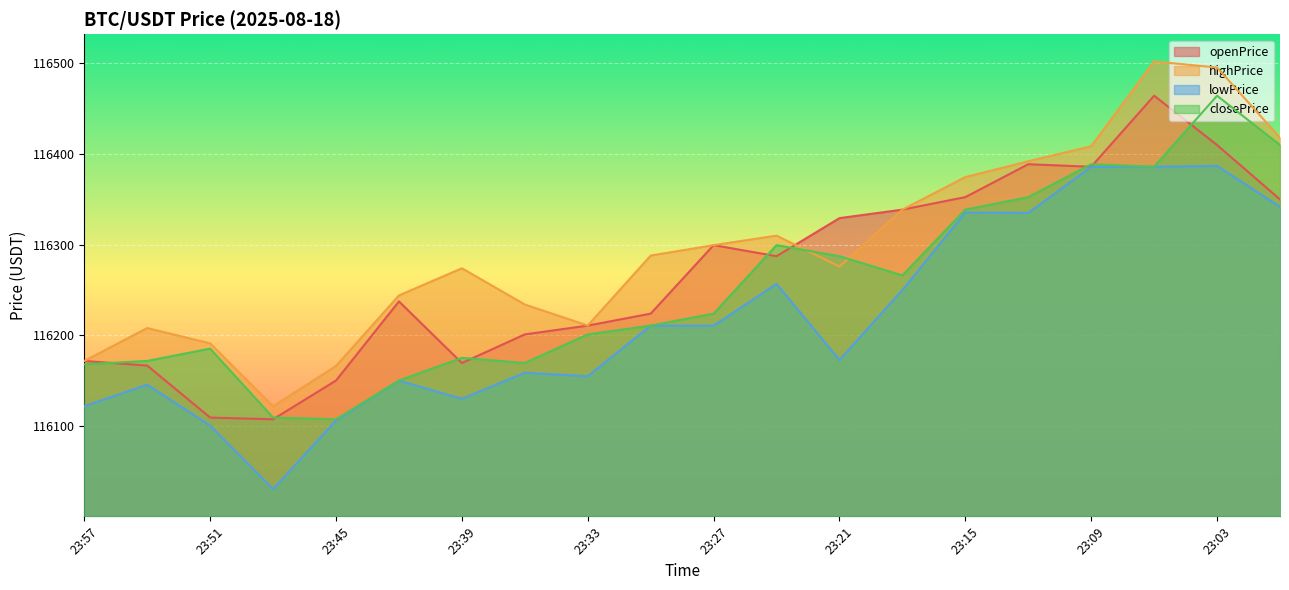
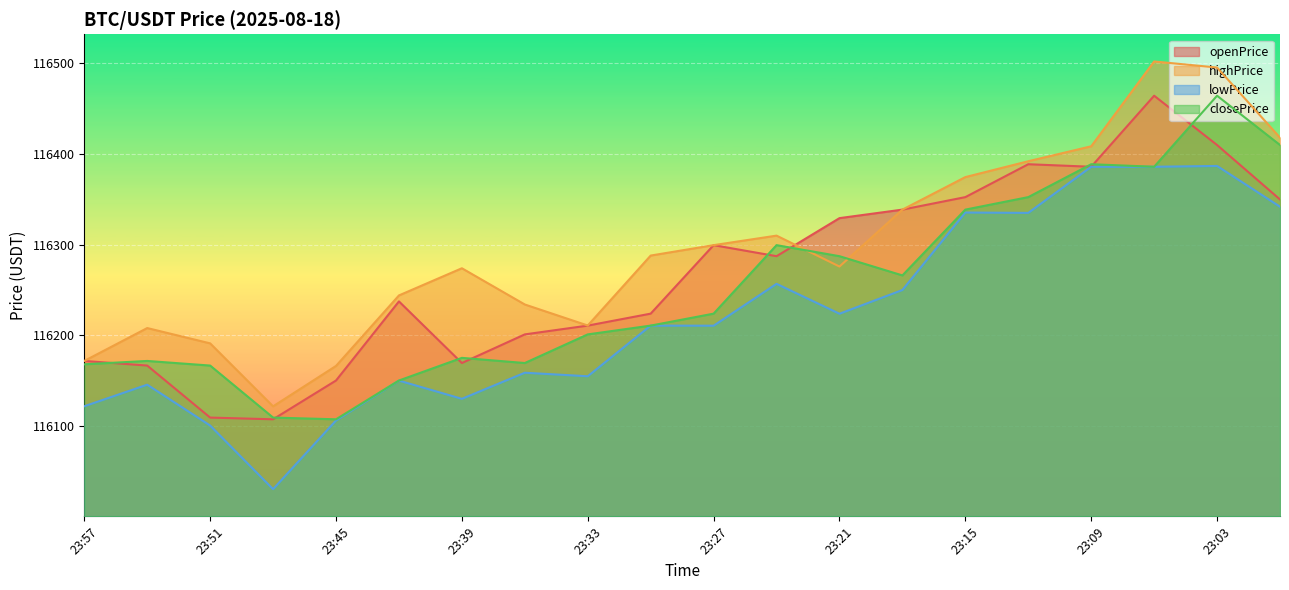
  {
    "openPrice": {
      "23:51": 116110,
      "23:45": 116150,
      "23:39": 116170,
      "23:21": 116330,
      "23:15": 116350,
      "23:03": 116410
    },
    "highPrice": {
      "23:51": 116190,
      "23:45": 116170,
      "23:39": 116270,
      "23:21": 116280,
      "23:15": 116370,
      "23:09": 116410
    },
    "lowPrice": {
      "23:57": 116120,
      "23:51": 116100,
      "23:39": 116130,
      "23:33": 116150,
      "23:27": 116210,
-     "23:21": 116170,
+     "23:21": 116220,
      "23:15": 116340,
      "23:03": 116390
    },
    "closePrice": {
      "23:57": 116170,
-     "23:51": 116190,
+     "23:51": 116170,
      "23:39": 116180,
      "23:33": 116200,
      "23:27": 116220,
      "23:21": 116290,
      "23:15": 116340,
      "23:09": 116390
    }
  }
